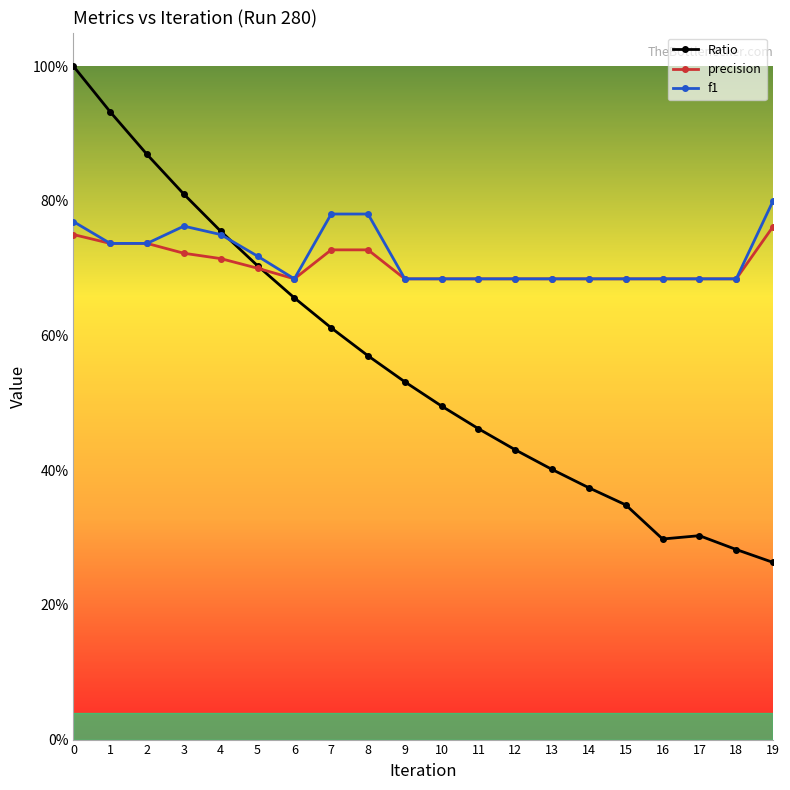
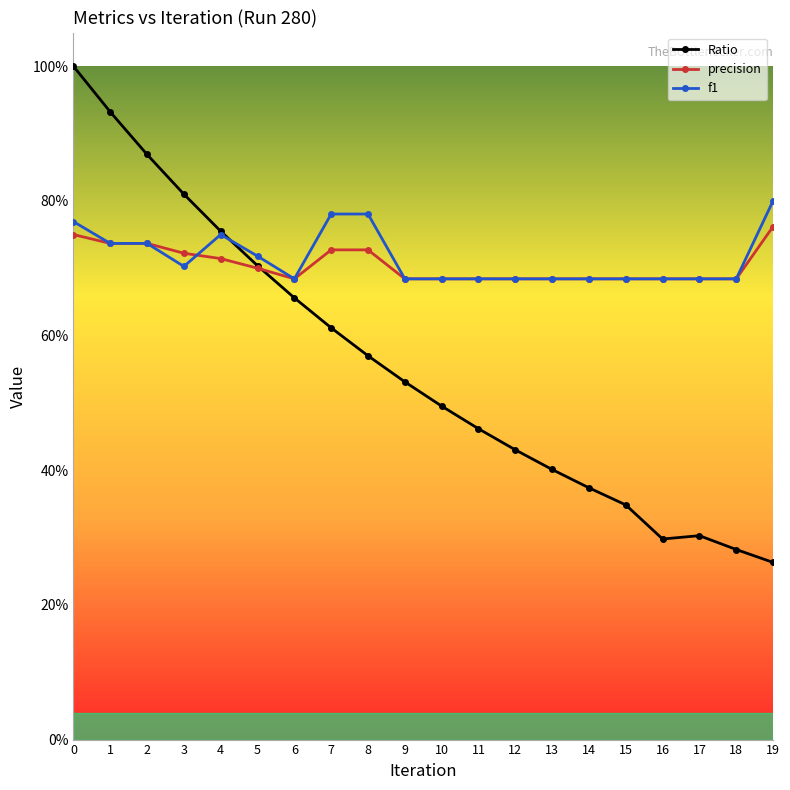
  {
    "Ratio": {
      "0": "100%",
      "1": "93%",
      "2": "87%",
      "3": "81%",
      "4": "75%",
      "6": "66%",
      "7": "61%",
      "8": "57%",
      "9": "53%",
      "10": "50%",
      "11": "46%",
      "12": "43%",
      "13": "40%",
      "14": "37%",
      "15": "35%",
      "16": "30%",
      "17": "30%",
      "18": "28%",
      "19": "26%"
    },
    "precision": {
      "0": "75%",
      "3": "72%",
      "4": "71%",
      "7": "73%",
      "8": "73%",
      "19": "76%"
    },
    "f1": {
      "0": "77%",
-     "3": "76%",
+     "3": "70%",
      "4": "75%",
      "5": "72%",
      "7": "78%",
      "8": "78%",
      "19": "80%"
    }
  }
